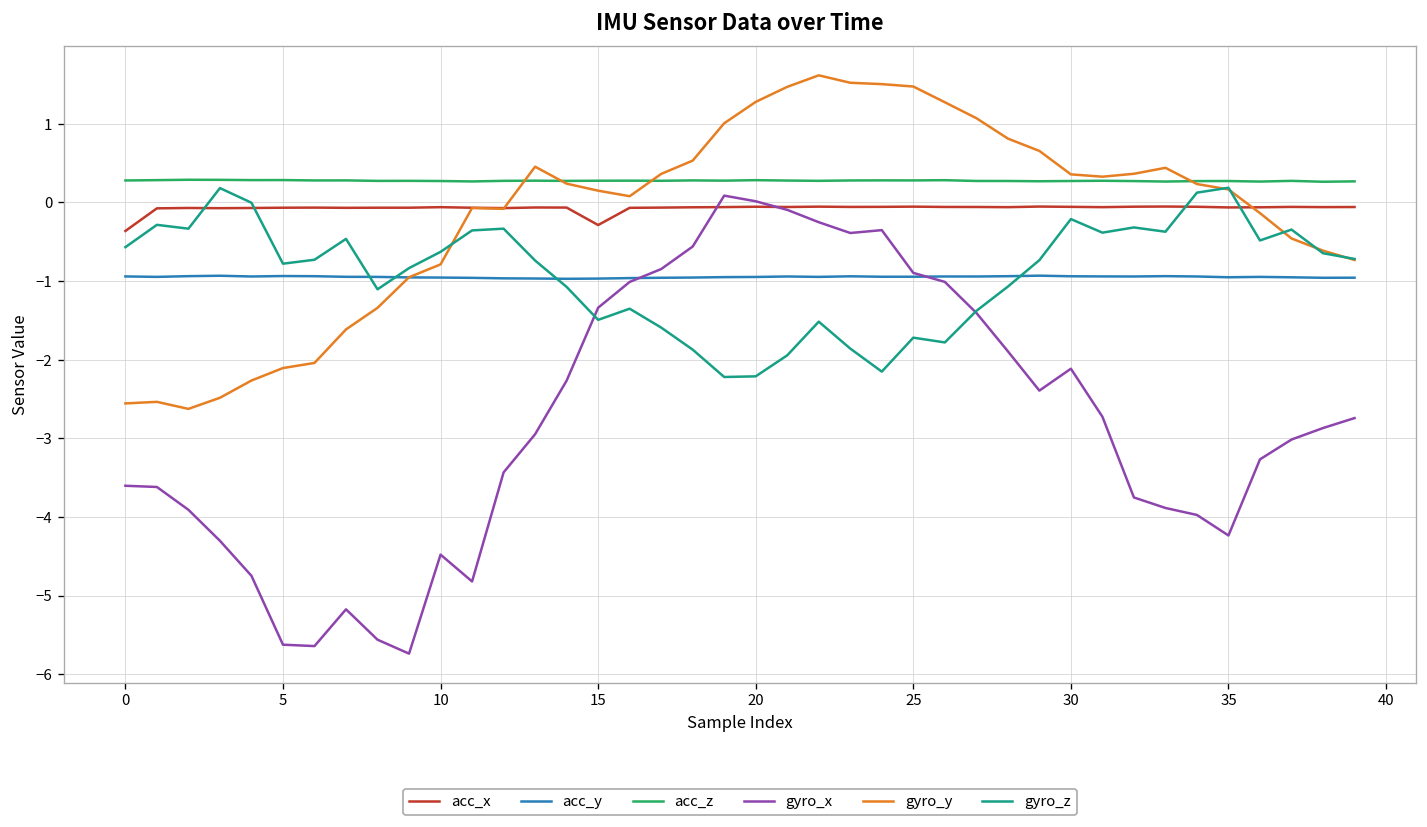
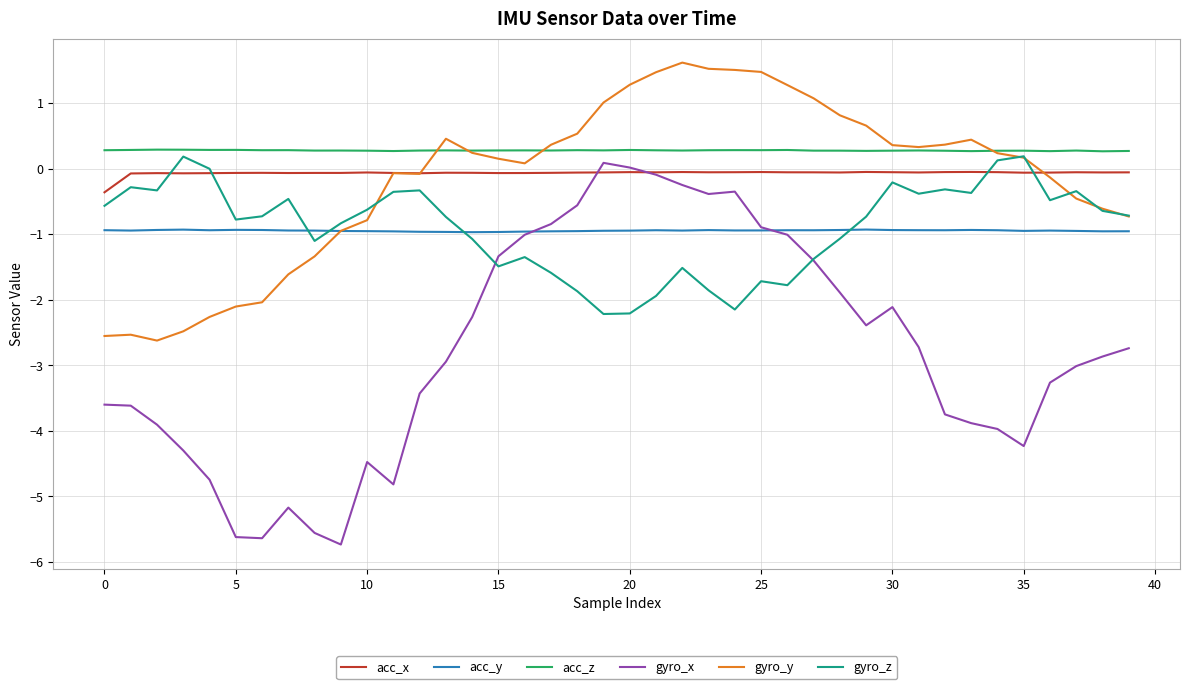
  {
    "acc_x": {
      "0": -0.4,
      "5": -0.1,
      "10": -0.1,
-     "15": -0.3,
+     "15": -0.1,
      "20": -0.1,
      "25": -0.1,
      "30": -0.1,
      "35": -0.1
    },
    "acc_y": {
      "0": -0.9,
      "5": -0.9,
      "10": -1.0,
      "15": -1.0,
      "20": -0.9,
      "25": -0.9,
      "30": -0.9,
      "35": -1.0
    },
    "gyro_x": {
      "0": -3.6,
      "5": -5.6,
      "10": -4.5,
      "15": -1.3,
      "20": 0.0,
      "25": -0.9,
      "30": -2.1,
      "35": -4.2
    },
    "gyro_y": {
      "0": -2.6,
      "5": -2.1,
      "10": -0.8,
      "15": 0.1,
      "20": 1.3,
      "25": 1.5,
      "30": 0.4
    }
  }
